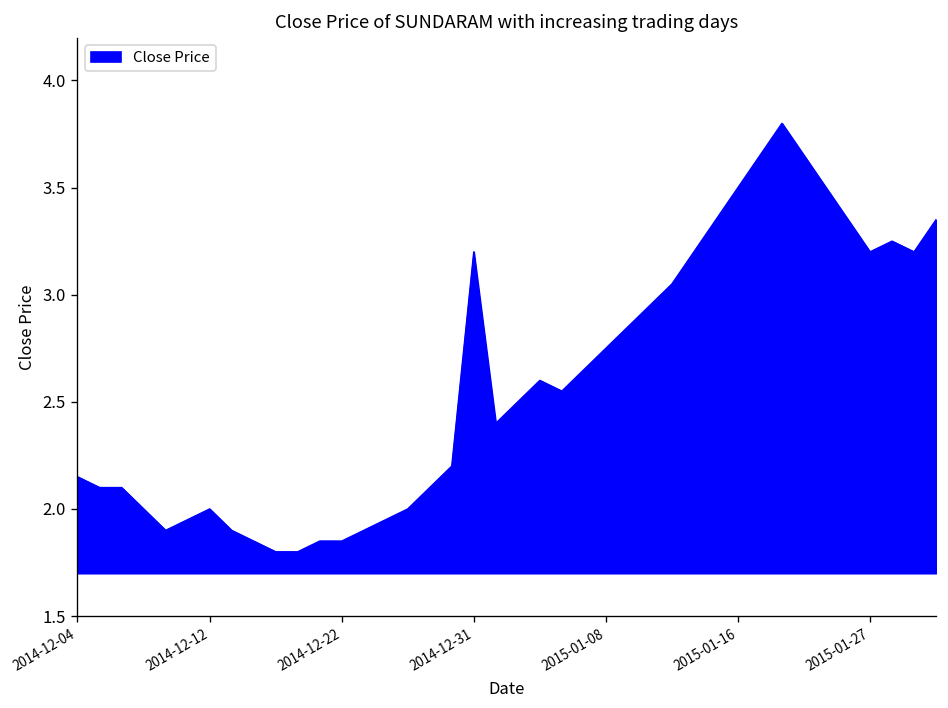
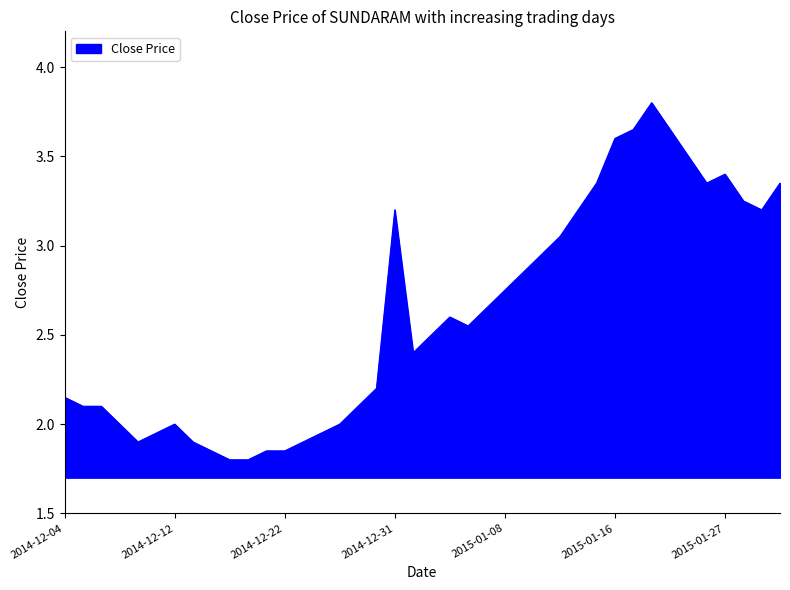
  {
    "2014-12-04": 2.15,
    "2014-12-12": 2.0,
    "2014-12-22": 1.85,
    "2014-12-31": 3.2,
    "2015-01-08": 2.75,
-   "2015-01-16": 3.5,
-   "2015-01-27": 3.2
+   "2015-01-16": 3.6,
+   "2015-01-27": 3.4
  }
